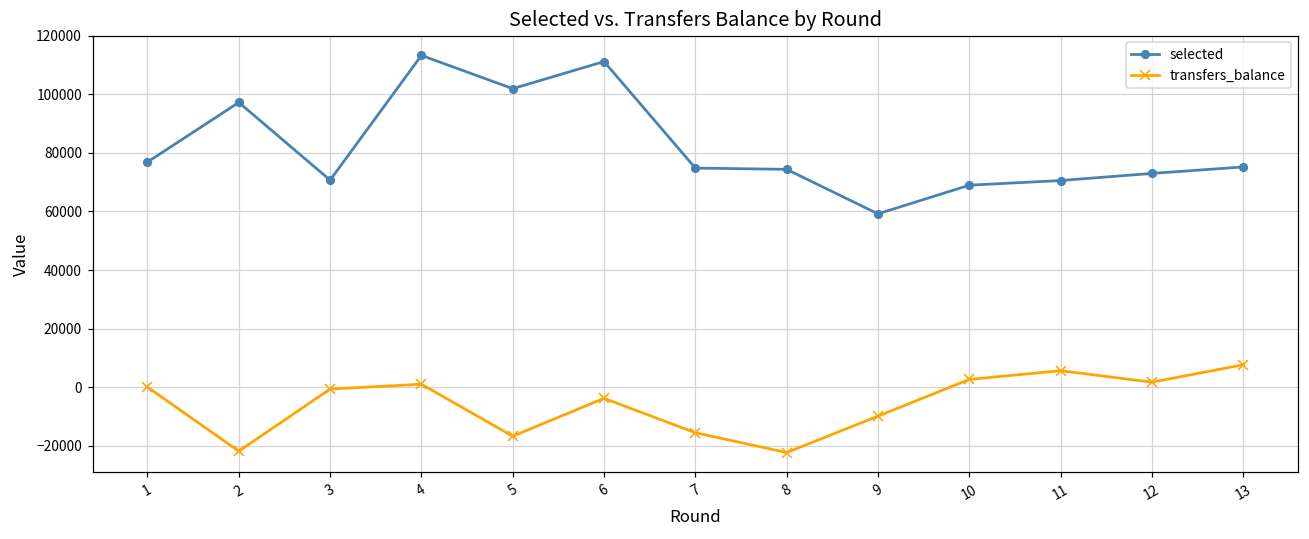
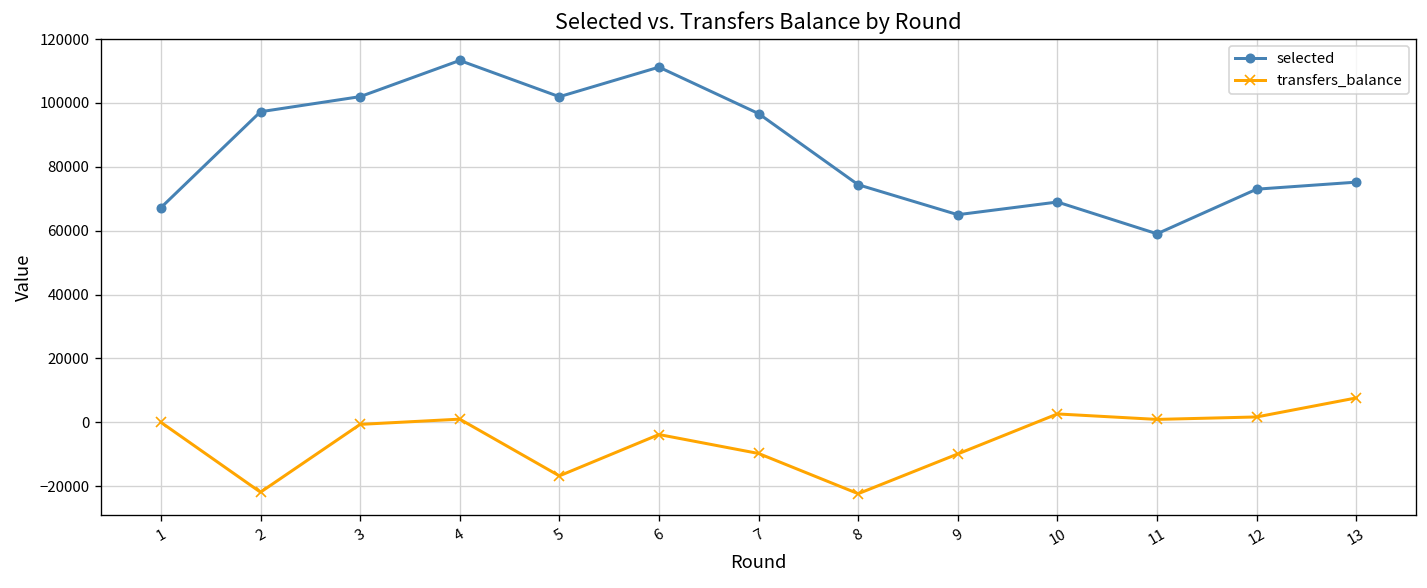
  {
    "selected": {
-     "1": 77000,
+     "1": 67000,
      "2": 97000,
-     "3": 71000,
+     "3": 102000,
      "4": 113000,
      "5": 102000,
      "6": 111000,
-     "7": 75000,
+     "7": 97000,
      "8": 74000,
-     "9": 59000,
+     "9": 65000,
      "10": 69000,
-     "11": 71000,
+     "11": 59000,
      "12": 73000,
      "13": 75000
    },
    "transfers_balance": {
      "1": 0,
      "2": -22000,
      "3": -1000,
      "4": 1000,
      "5": -17000,
      "6": -4000,
-     "7": -16000,
+     "7": -10000,
      "8": -22000,
      "9": -10000,
      "10": 3000,
-     "11": 6000,
+     "11": 1000,
      "12": 2000,
      "13": 8000
    }
  }
